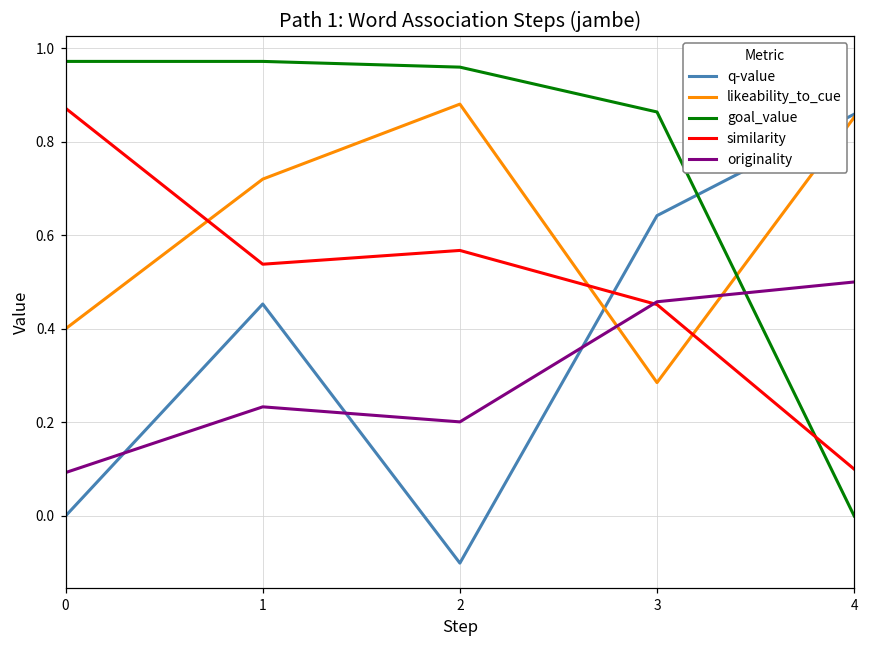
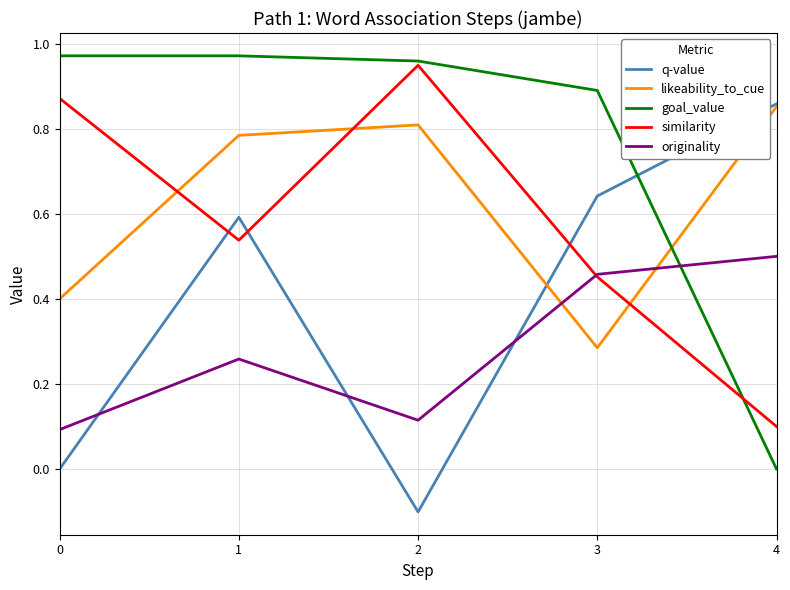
  {
    "q-value": {
      "0": 0.00,
-     "1": 0.45,
+     "1": 0.59,
      "2": -0.10,
      "3": 0.64,
      "4": 0.86
    },
    "likeability_to_cue": {
      "0": 0.40,
-     "1": 0.72,
-     "2": 0.88,
+     "1": 0.78,
+     "2": 0.81,
      "3": 0.28,
      "4": 0.85
    },
    "goal_value": {
      "0": 0.97,
      "1": 0.97,
      "2": 0.96,
-     "3": 0.86,
+     "3": 0.89,
      "4": 0.00
    },
    "similarity": {
      "0": 0.87,
      "1": 0.54,
-     "2": 0.57,
+     "2": 0.95,
      "3": 0.45,
      "4": 0.10
    },
    "originality": {
      "0": 0.09,
-     "1": 0.23,
-     "2": 0.20,
+     "1": 0.26,
+     "2": 0.11,
      "3": 0.46,
      "4": 0.50
    }
  }
